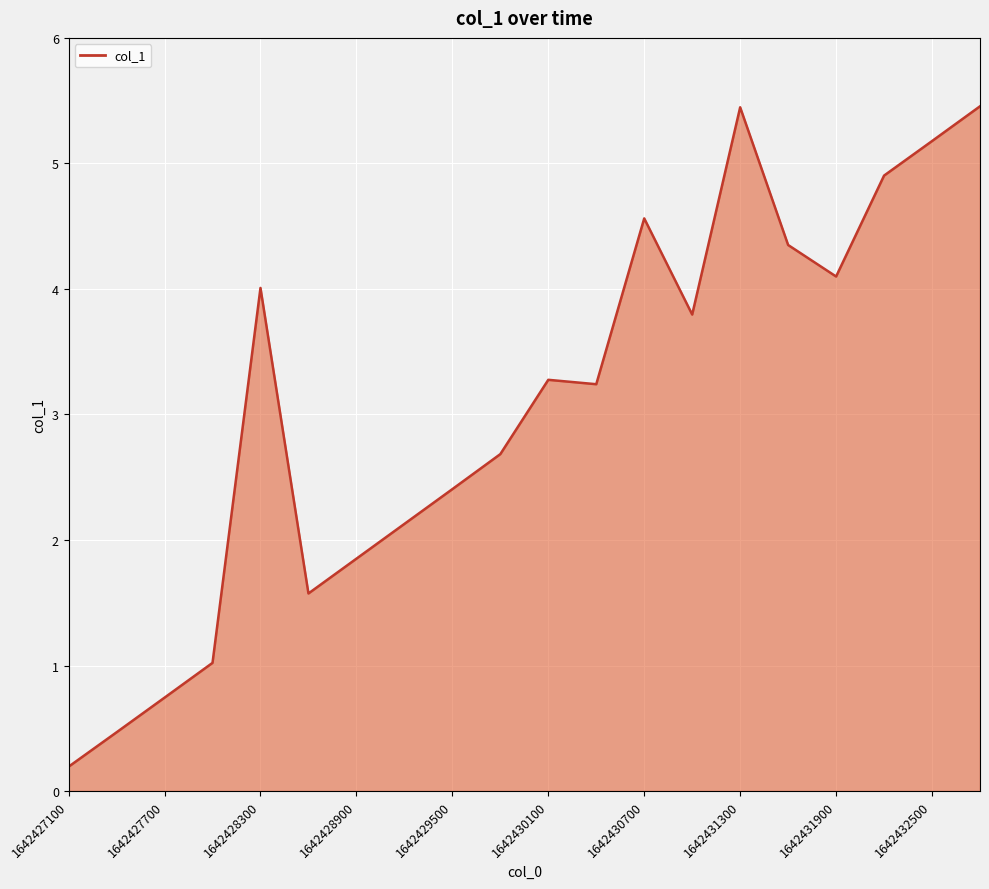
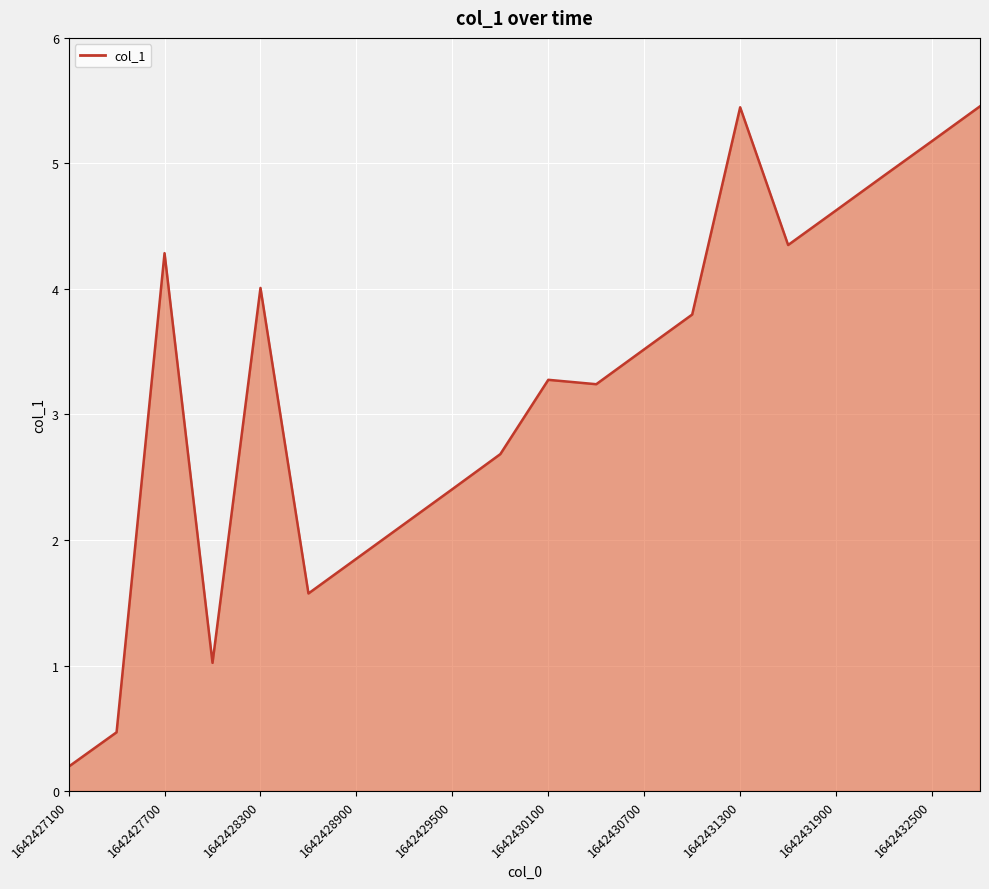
  {
    "1642427100": 0.19,
-   "1642427700": 0.74,
+   "1642427700": 4.29,
    "1642428300": 4.01,
    "1642428900": 1.85,
    "1642429500": 2.41,
    "1642430100": 3.28,
-   "1642430700": 4.56,
+   "1642430700": 3.52,
    "1642431300": 5.45,
-   "1642431900": 4.10,
+   "1642431900": 4.63,
    "1642432500": 5.18
  }
